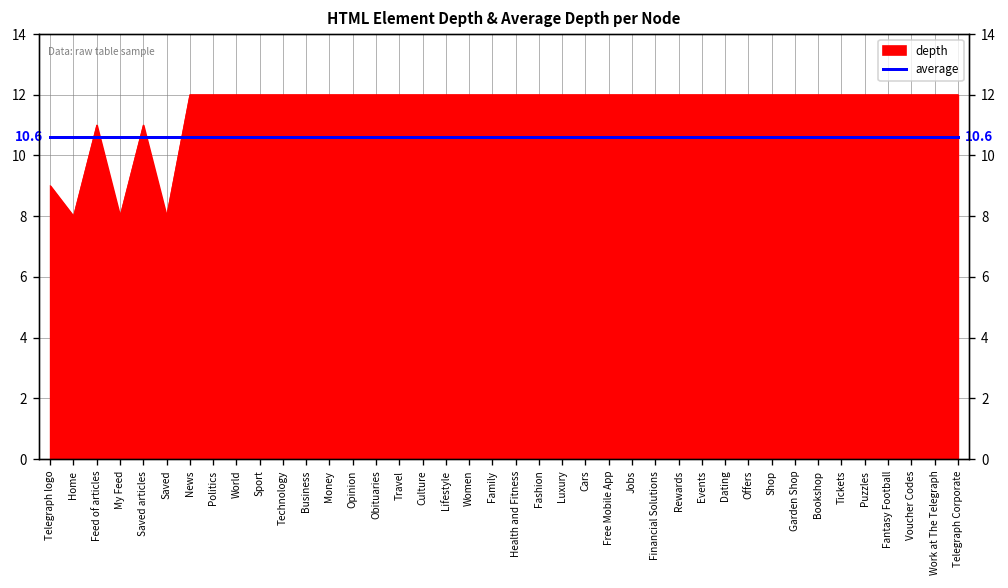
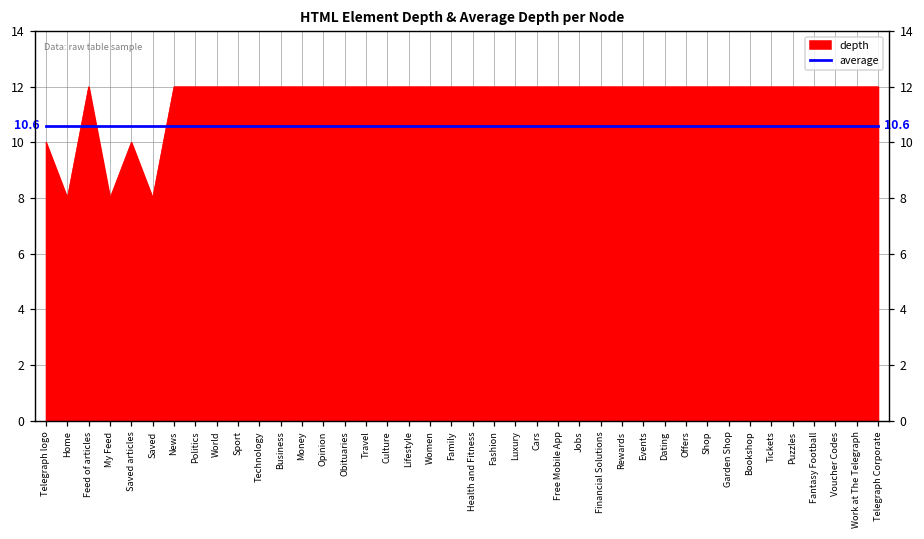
  {
    "depth": {
-     "Telegraph logo": 9,
+     "Telegraph logo": 10,
      "Home": 8,
-     "Feed of articles": 11,
+     "Feed of articles": 12,
      "My Feed": 8,
-     "Saved articles": 11,
+     "Saved articles": 10,
      "Saved": 8,
      "News": 12,
      "Politics": 12,
      "World": 12,
      "Sport": 12,
      "Technology": 12,
      "Business": 12,
      "Money": 12,
      "Opinion": 12,
      "Obituaries": 12,
      "Travel": 12,
      "Culture": 12,
      "Lifestyle": 12,
      "Women": 12,
      "Family": 12,
      "Health and Fitness": 12,
      "Fashion": 12,
      "Luxury": 12,
      "Cars": 12,
      "Free Mobile App": 12,
      "Jobs": 12,
      "Financial Solutions": 12,
      "Rewards": 12,
      "Events": 12,
      "Dating": 12,
      "Offers": 12,
      "Shop": 12,
      "Garden Shop": 12,
      "Bookshop": 12,
      "Tickets": 12,
      "Puzzles": 12,
      "Fantasy Football": 12,
      "Voucher Codes": 12,
      "Work at The Telegraph": 12,
      "Telegraph Corporate": 12
    },
    "average": {
      "Telegraph logo": 10.6,
      "Telegraph Corporate": 10.6
    }
  }
